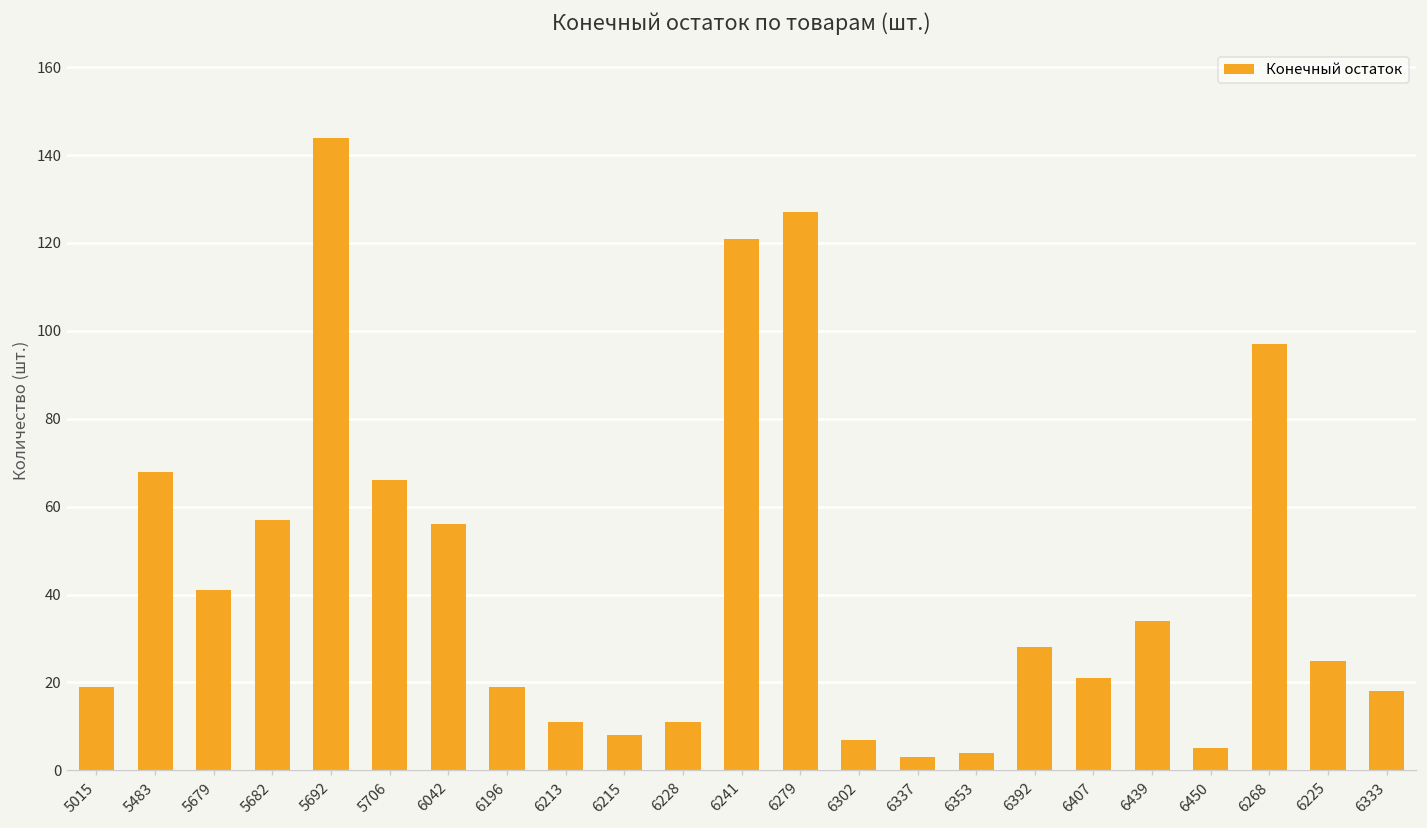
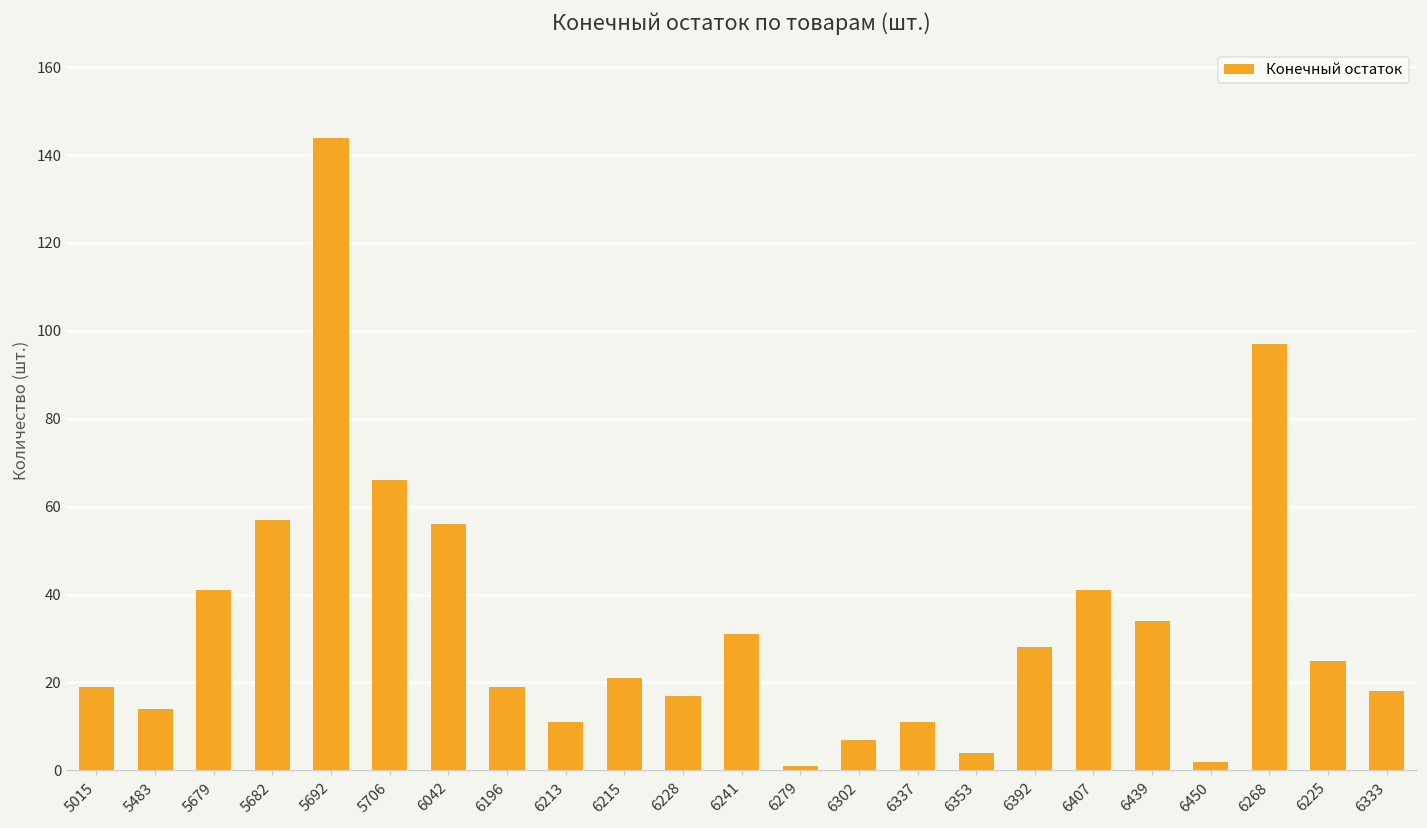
  {
    "5015": 19,
-   "5483": 68,
+   "5483": 14,
    "5679": 41,
    "5682": 57,
    "5692": 144,
    "5706": 66,
    "6042": 56,
    "6196": 19,
    "6213": 11,
-   "6215": 8,
-   "6228": 11,
-   "6241": 121,
-   "6279": 127,
+   "6215": 21,
+   "6228": 17,
+   "6241": 31,
+   "6279": 1,
    "6302": 7,
-   "6337": 3,
+   "6337": 11,
    "6353": 4,
    "6392": 28,
-   "6407": 21,
+   "6407": 41,
    "6439": 34,
-   "6450": 5,
+   "6450": 2,
    "6268": 97,
    "6225": 25,
    "6333": 18
  }
